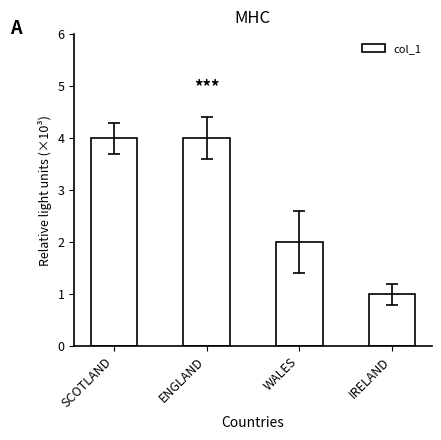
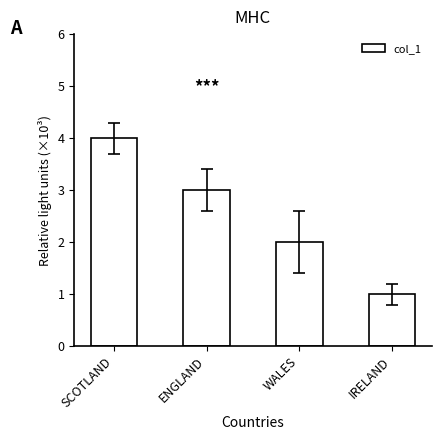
  {
    "col_1": {
      "SCOTLAND": 4,
-     "ENGLAND": 4,
+     "ENGLAND": 3,
      "WALES": 2,
      "IRELAND": 1
    }
  }
